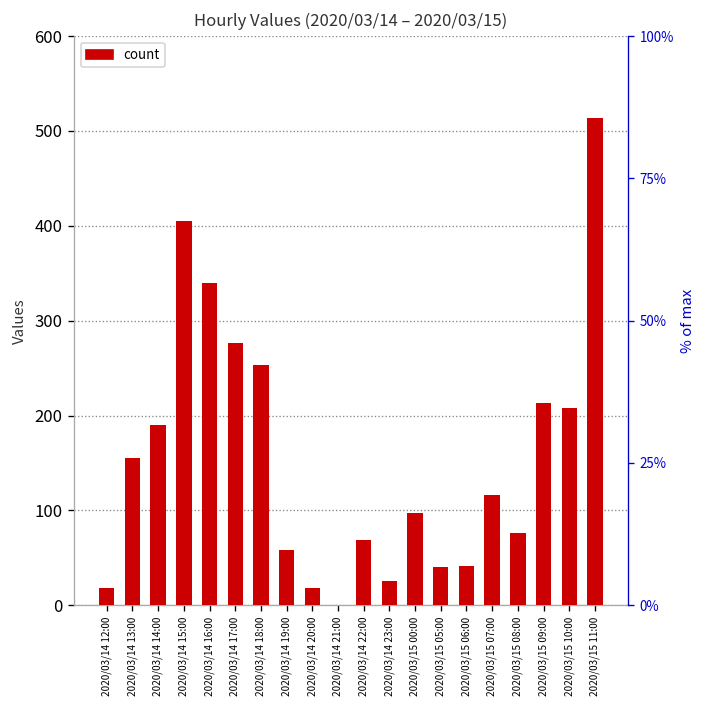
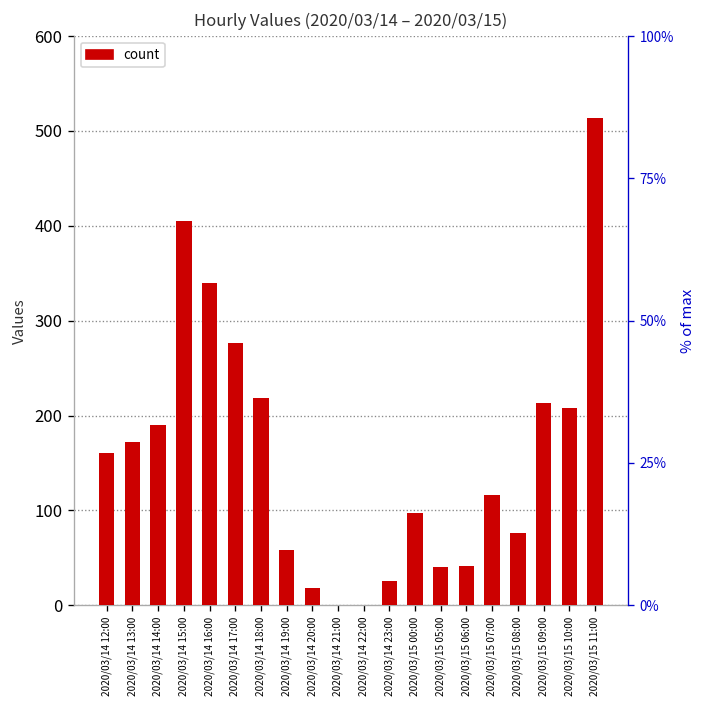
  {
-   "2020/03/14 12:00": 20,
-   "2020/03/14 13:00": 160,
+   "2020/03/14 12:00": 160,
+   "2020/03/14 13:00": 170,
    "2020/03/14 14:00": 190,
    "2020/03/14 15:00": 410,
    "2020/03/14 16:00": 340,
    "2020/03/14 17:00": 280,
-   "2020/03/14 18:00": 250,
+   "2020/03/14 18:00": 220,
    "2020/03/14 19:00": 60,
    "2020/03/14 20:00": 20,
    "2020/03/14 21:00": 0,
-   "2020/03/14 22:00": 70,
+   "2020/03/14 22:00": 0,
    "2020/03/14 23:00": 30,
    "2020/03/15 00:00": 100,
    "2020/03/15 05:00": 40,
    "2020/03/15 06:00": 40,
    "2020/03/15 07:00": 120,
    "2020/03/15 08:00": 80,
    "2020/03/15 09:00": 210,
    "2020/03/15 10:00": 210,
    "2020/03/15 11:00": 510
  }
